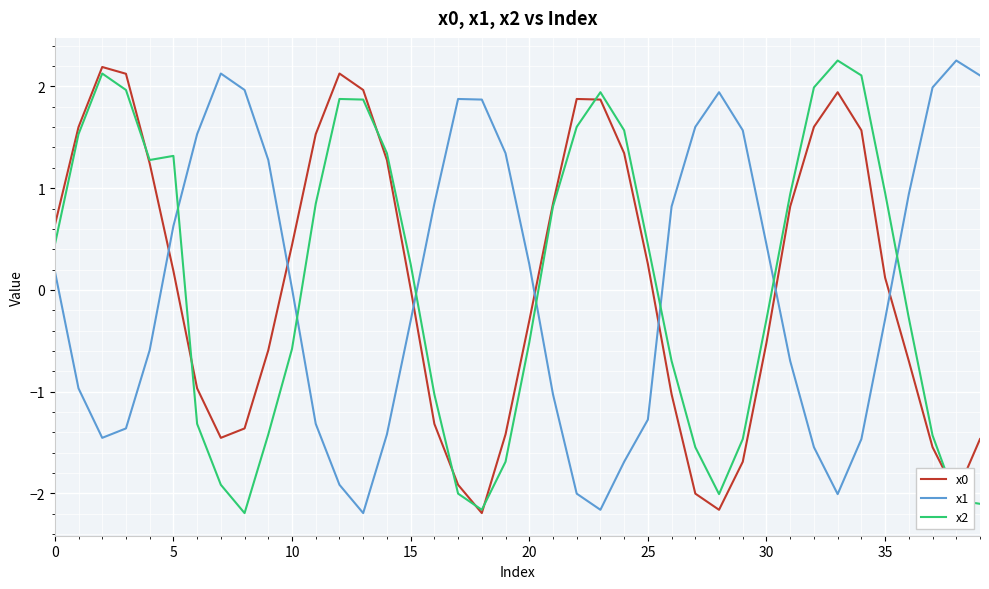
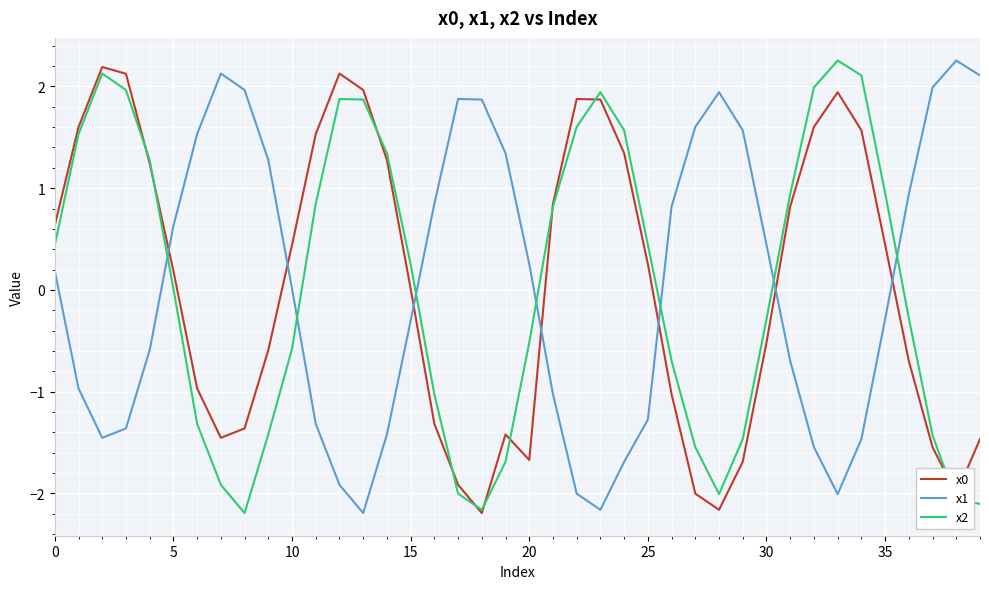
  {
    "x0": {
      "0": 0.63,
      "5": 0.19,
      "10": 0.44,
      "15": 0.01,
-     "20": -0.30,
+     "20": -1.67,
      "25": 0.26,
      "30": -0.52,
-     "35": 0.12
+     "35": 0.45
    },
    "x1": {
      "0": 0.19,
      "5": 0.63,
      "10": 0.01,
      "15": -0.30,
      "20": 0.26,
      "25": -1.27,
      "30": 0.45,
      "35": -0.29
    },
    "x2": {
      "0": 0.44,
-     "5": 1.32,
+     "5": 0.01,
      "10": -0.58,
      "15": 0.26,
      "20": -0.52,
      "25": 0.45,
      "30": -0.29,
      "35": 0.95
    }
  }
